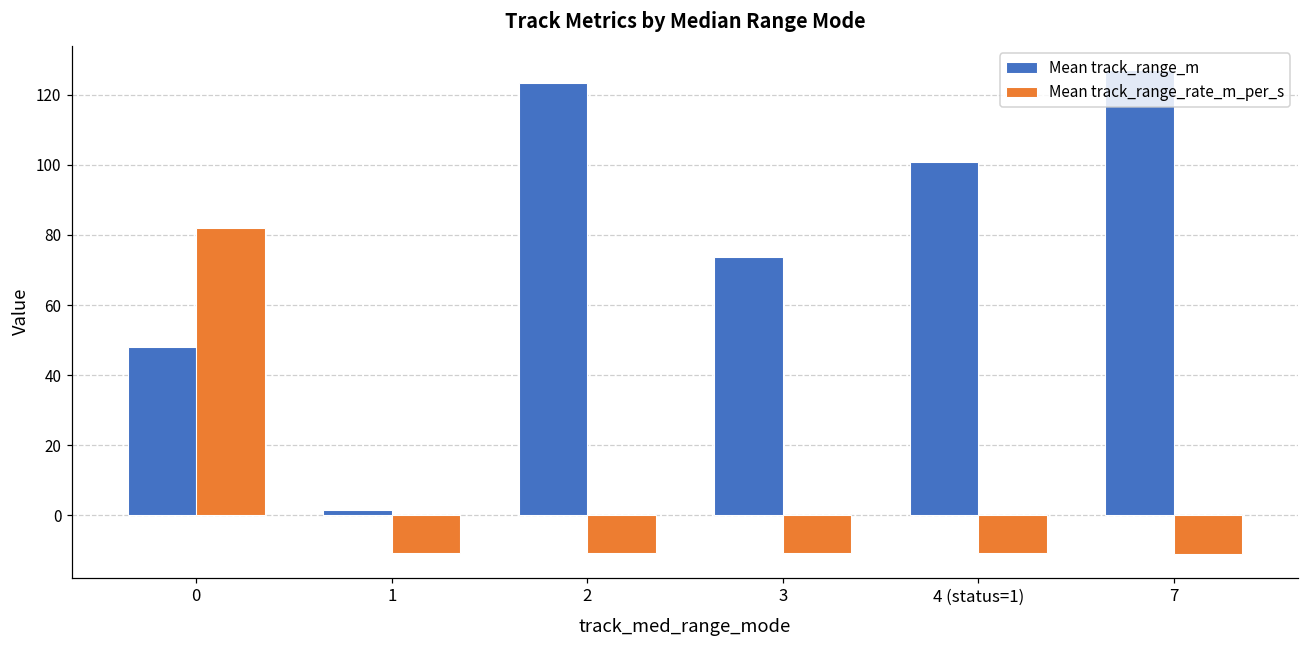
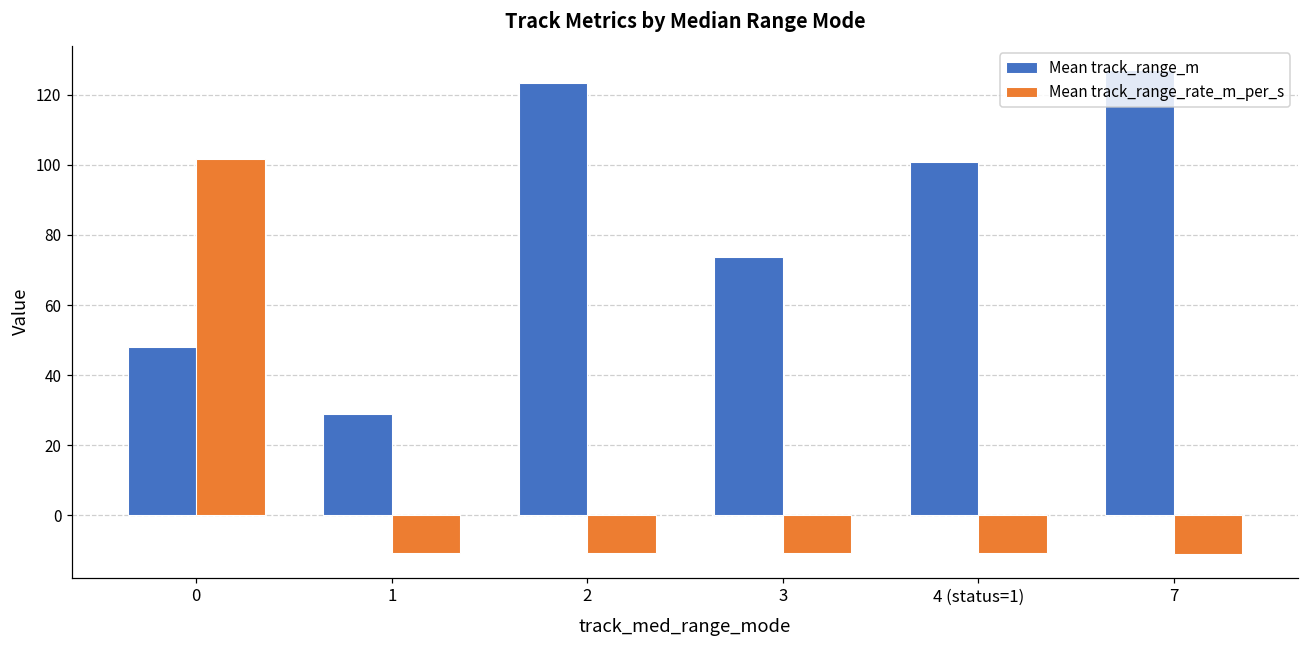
  {
    "Mean track_range_m": {
      "0": 48,
-     "1": 1,
+     "1": 29,
      "2": 123,
      "3": 74,
      "4 (status=1)": 101
    },
    "Mean track_range_rate_m_per_s": {
-     "0": 82,
+     "0": 102,
      "1": -11,
      "2": -11,
      "3": -11,
      "4 (status=1)": -11,
      "7": -11
    }
  }
